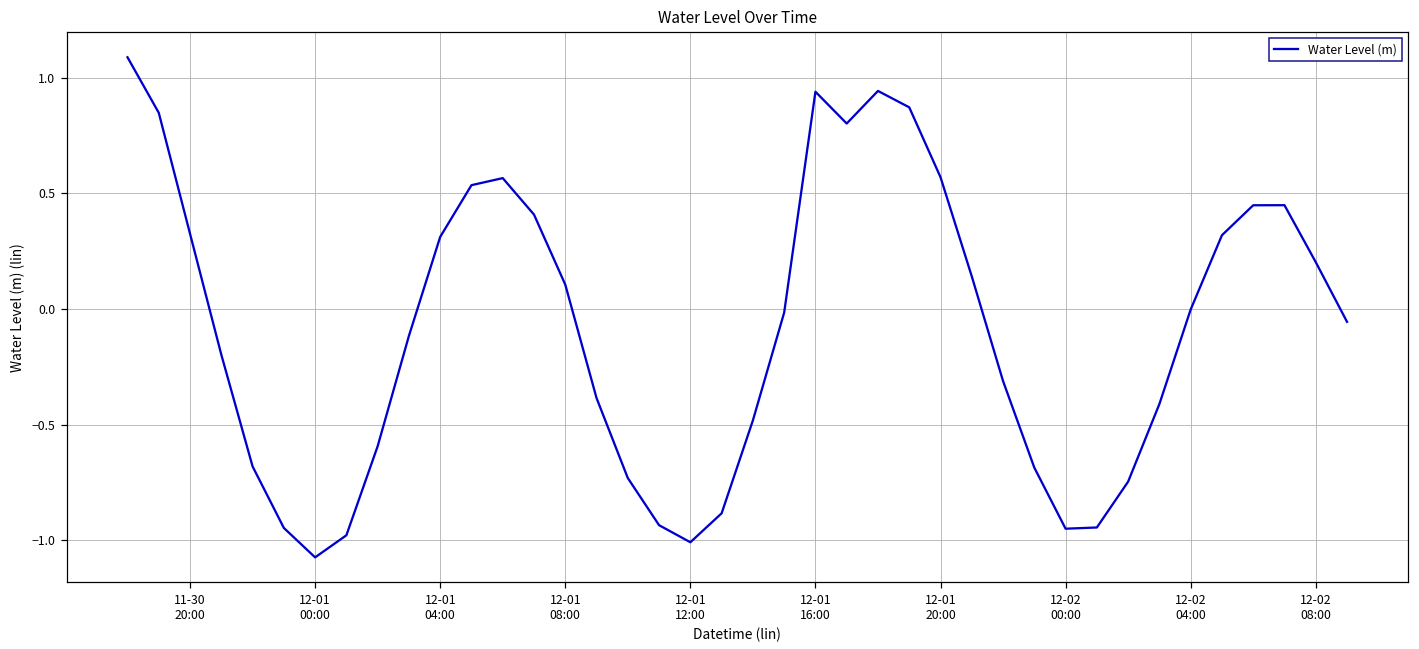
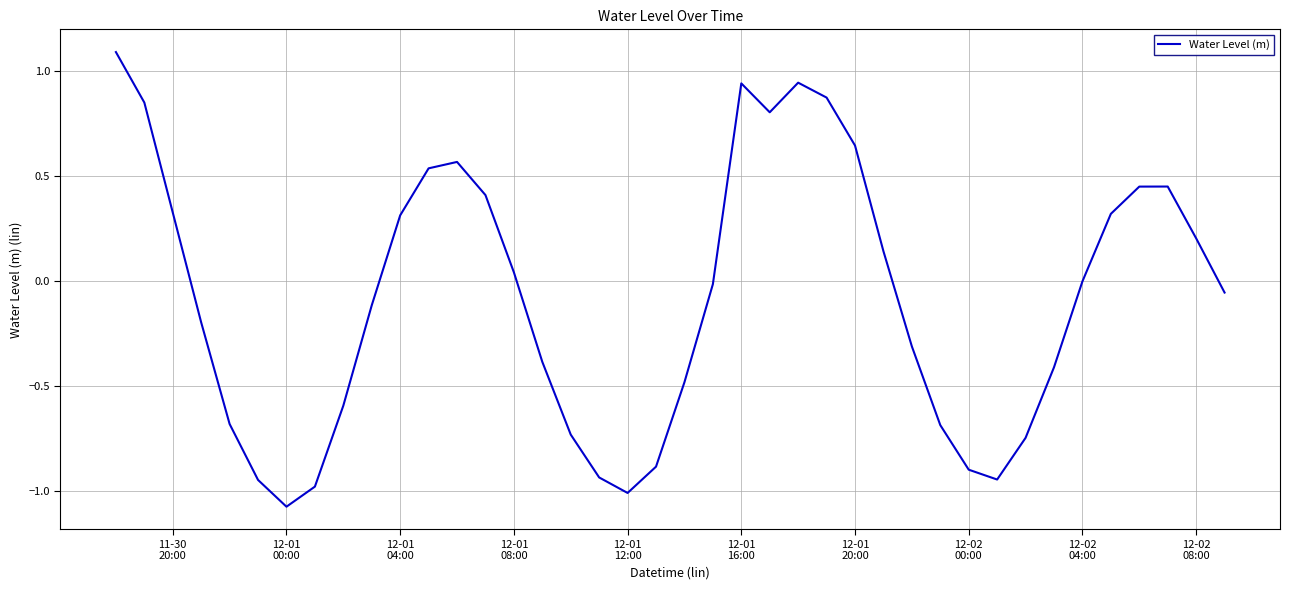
  {
    "11-30 20:00": 0.33,
    "12-01 00:00": -1.07,
    "12-01 04:00": 0.31,
-   "12-01 08:00": 0.11,
+   "12-01 08:00": 0.04,
    "12-01 12:00": -1.01,
    "12-01 16:00": 0.94,
-   "12-01 20:00": 0.57,
-   "12-02 00:00": -0.95,
+   "12-01 20:00": 0.64,
+   "12-02 00:00": -0.90,
    "12-02 04:00": 0.00,
    "12-02 08:00": 0.20
  }
